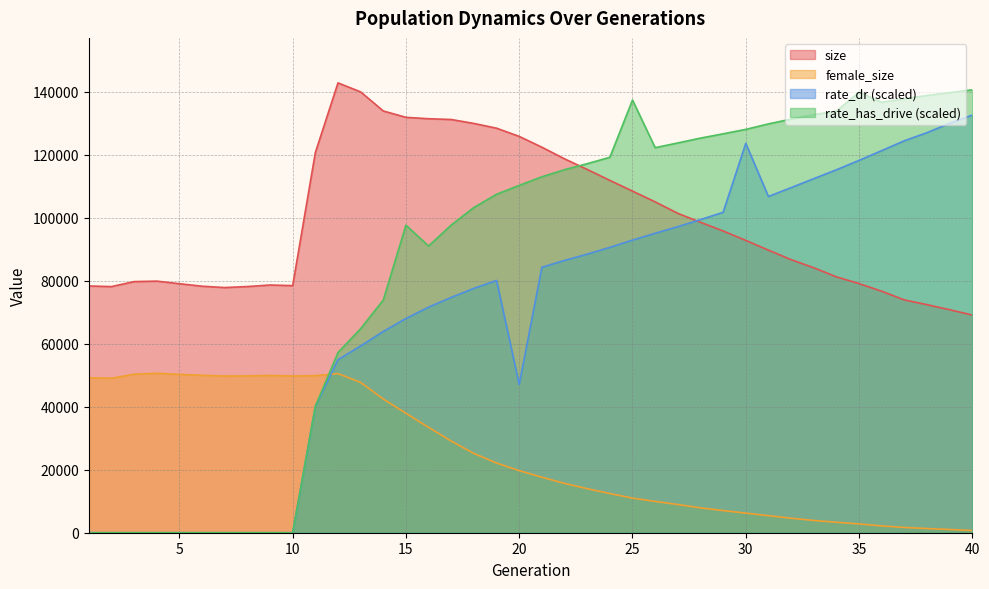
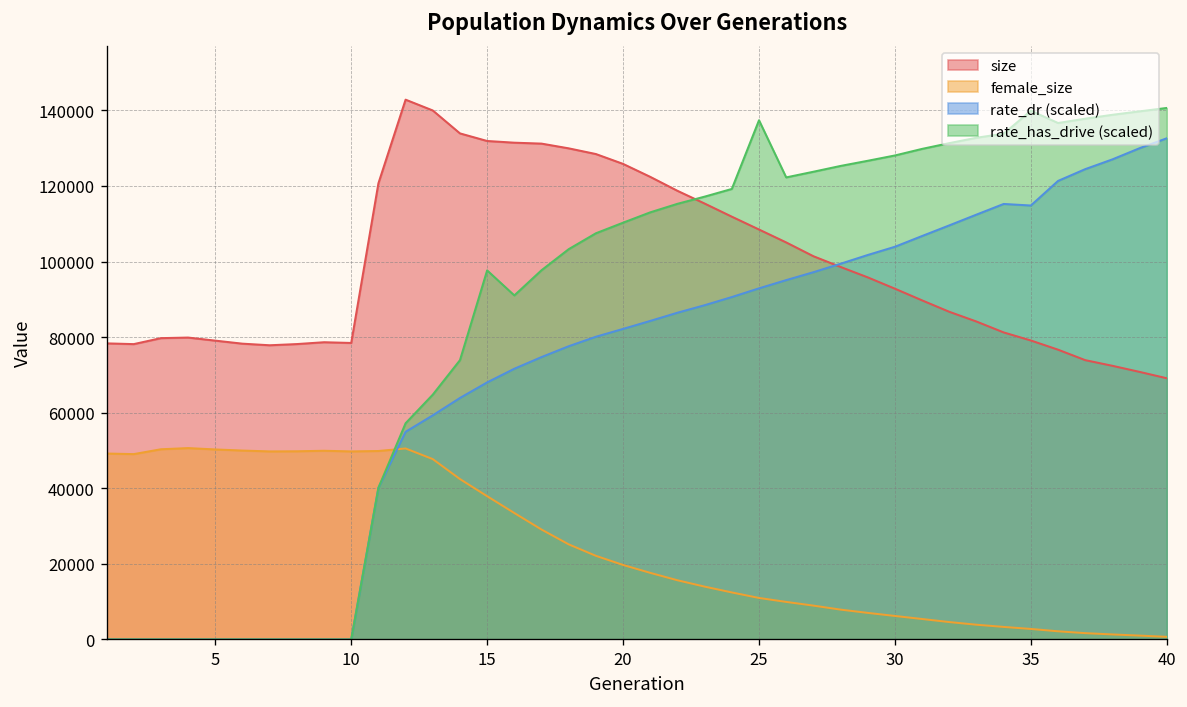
  {
    "size": {
      "5": 79000,
      "10": 78000,
      "15": 132000,
      "20": 126000,
      "25": 108000,
      "30": 93000,
      "35": 79000,
      "40": 69000
    },
    "female_size": {
      "5": 50000,
      "10": 50000,
      "15": 38000,
      "20": 20000,
      "25": 11000,
      "30": 6000,
      "35": 3000,
      "40": 1000
    },
    "rate_dr (scaled)": {
      "15": 68000,
-     "20": 47000,
+     "20": 82000,
      "25": 93000,
-     "30": 124000,
-     "35": 118000,
+     "30": 104000,
+     "35": 115000,
      "40": 133000
    },
    "rate_has_drive (scaled)": {
      "15": 98000,
      "20": 110000,
      "25": 137000,
      "30": 128000,
      "40": 141000
    }
  }
